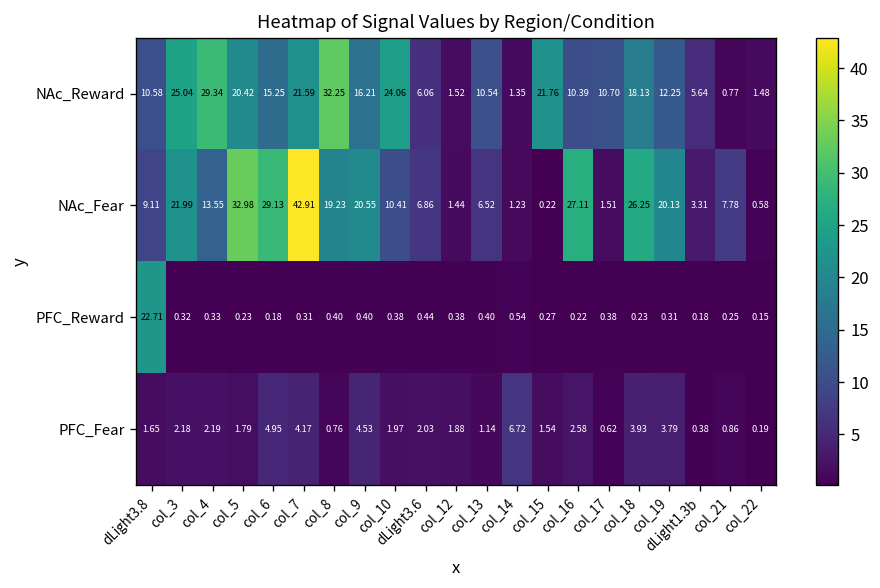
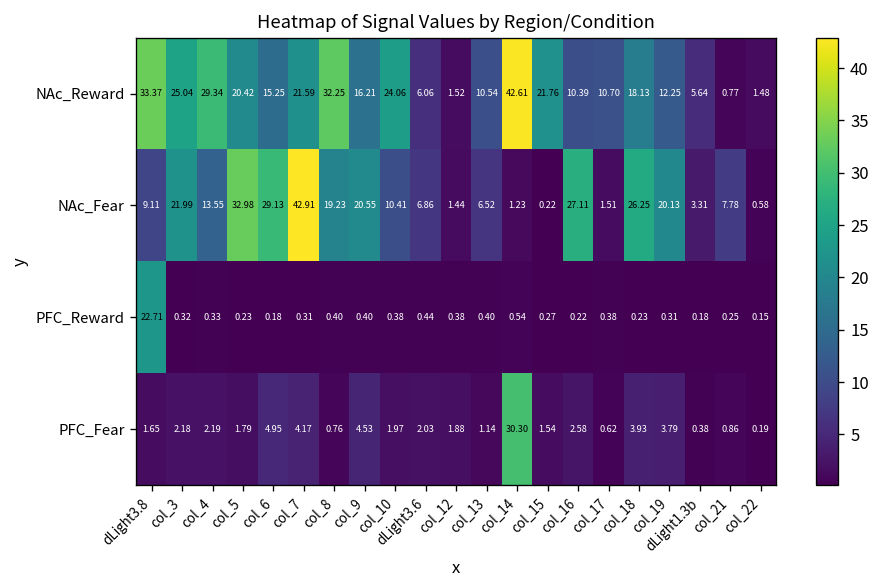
  {
    "NAc_Reward": {
-     "dLight3.8": 10.58,
+     "dLight3.8": 33.37,
      "col_3": 25.04,
      "col_4": 29.34,
      "col_5": 20.42,
      "col_6": 15.25,
      "col_7": 21.59,
      "col_8": 32.25,
      "col_9": 16.21,
      "col_10": 24.06,
      "dLight3.6": 6.06,
      "col_12": 1.52,
      "col_13": 10.54,
-     "col_14": 1.35,
+     "col_14": 42.61,
      "col_15": 21.76,
      "col_16": 10.39,
      "col_17": 10.70,
      "col_18": 18.13,
      "col_19": 12.25,
      "dLight1.3b": 5.64,
      "col_21": 0.77,
      "col_22": 1.48
    },
    "NAc_Fear": {
      "dLight3.8": 9.11,
      "col_3": 21.99,
      "col_4": 13.55,
      "col_5": 32.98,
      "col_6": 29.13,
      "col_7": 42.91,
      "col_8": 19.23,
      "col_9": 20.55,
      "col_10": 10.41,
      "dLight3.6": 6.86,
      "col_12": 1.44,
      "col_13": 6.52,
      "col_14": 1.23,
      "col_15": 0.22,
      "col_16": 27.11,
      "col_17": 1.51,
      "col_18": 26.25,
      "col_19": 20.13,
      "dLight1.3b": 3.31,
      "col_21": 7.78,
      "col_22": 0.58
    },
    "PFC_Reward": {
      "dLight3.8": 22.71,
      "col_3": 0.32,
      "col_4": 0.33,
      "col_5": 0.23,
      "col_6": 0.18,
      "col_7": 0.31,
      "col_8": 0.40,
      "col_9": 0.40,
      "col_10": 0.38,
      "dLight3.6": 0.44,
      "col_12": 0.38,
      "col_13": 0.40,
      "col_14": 0.54,
      "col_15": 0.27,
      "col_16": 0.22,
      "col_17": 0.38,
      "col_18": 0.23,
      "col_19": 0.31,
      "dLight1.3b": 0.18,
      "col_21": 0.25,
      "col_22": 0.15
    },
    "PFC_Fear": {
      "dLight3.8": 1.65,
      "col_3": 2.18,
      "col_4": 2.19,
      "col_5": 1.79,
      "col_6": 4.95,
      "col_7": 4.17,
      "col_8": 0.76,
      "col_9": 4.53,
      "col_10": 1.97,
      "dLight3.6": 2.03,
      "col_12": 1.88,
      "col_13": 1.14,
-     "col_14": 6.72,
+     "col_14": 30.30,
      "col_15": 1.54,
      "col_16": 2.58,
      "col_17": 0.62,
      "col_18": 3.93,
      "col_19": 3.79,
      "dLight1.3b": 0.38,
      "col_21": 0.86,
      "col_22": 0.19
    }
  }
